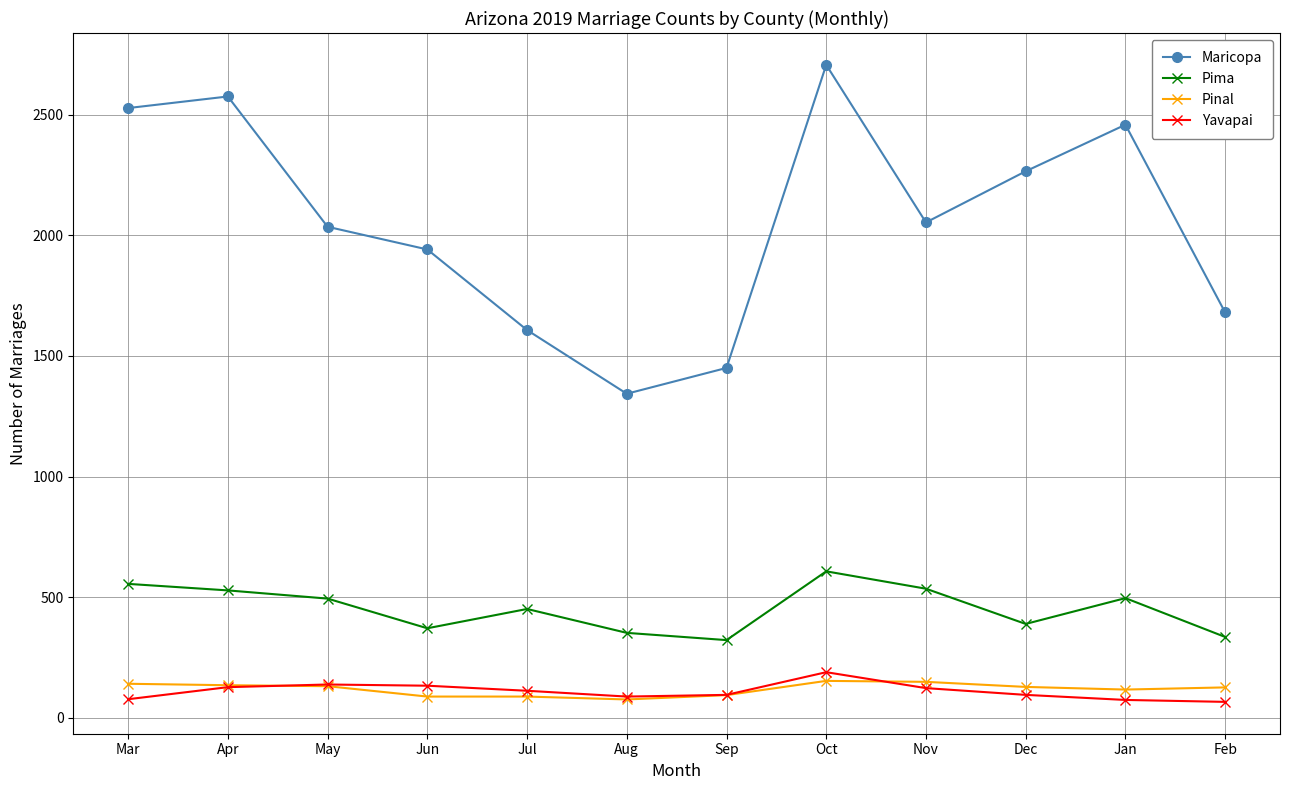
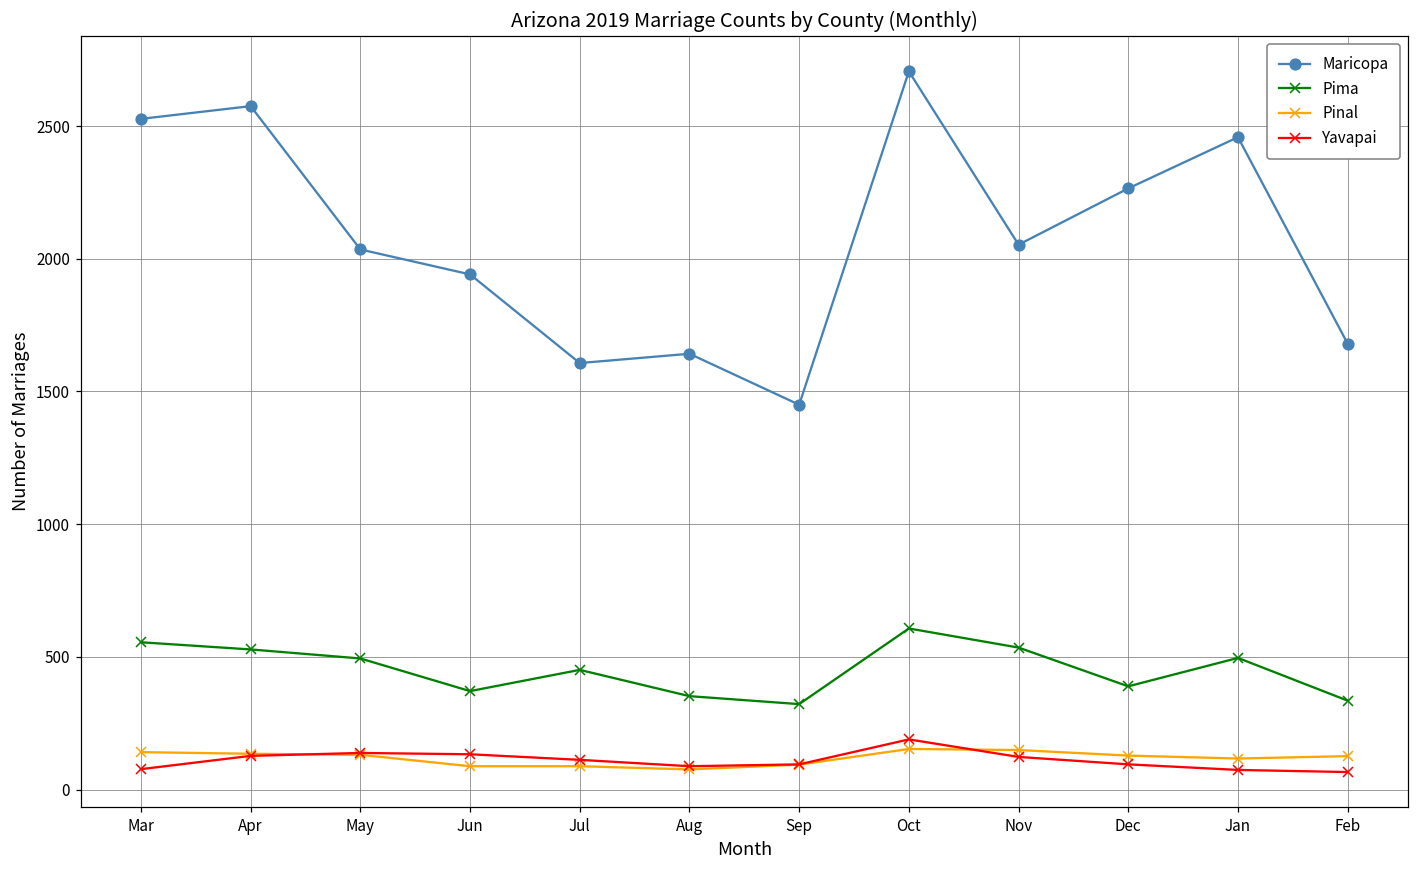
  {
    "Maricopa": {
      "Mar": 2530,
      "Apr": 2580,
      "May": 2040,
      "Jun": 1940,
      "Jul": 1610,
-     "Aug": 1340,
+     "Aug": 1640,
      "Sep": 1450,
      "Oct": 2710,
      "Nov": 2050,
      "Dec": 2270,
      "Jan": 2460,
      "Feb": 1680
    },
    "Pima": {
      "Mar": 560,
      "Apr": 530,
      "May": 490,
      "Jun": 370,
      "Jul": 450,
      "Aug": 350,
      "Sep": 320,
      "Oct": 610,
      "Nov": 540,
      "Dec": 390,
      "Jan": 500,
      "Feb": 340
    },
    "Pinal": {
      "Mar": 140,
      "Jun": 90,
      "Jul": 90,
      "Aug": 80,
      "Oct": 150,
      "Nov": 150,
      "Dec": 130,
      "Jan": 120,
      "Feb": 130
    },
    "Yavapai": {
      "Mar": 80,
      "Jun": 130,
      "Jul": 110,
      "Aug": 90,
      "Oct": 190,
      "Nov": 120,
      "Dec": 100,
      "Jan": 70,
      "Feb": 70
    }
  }
